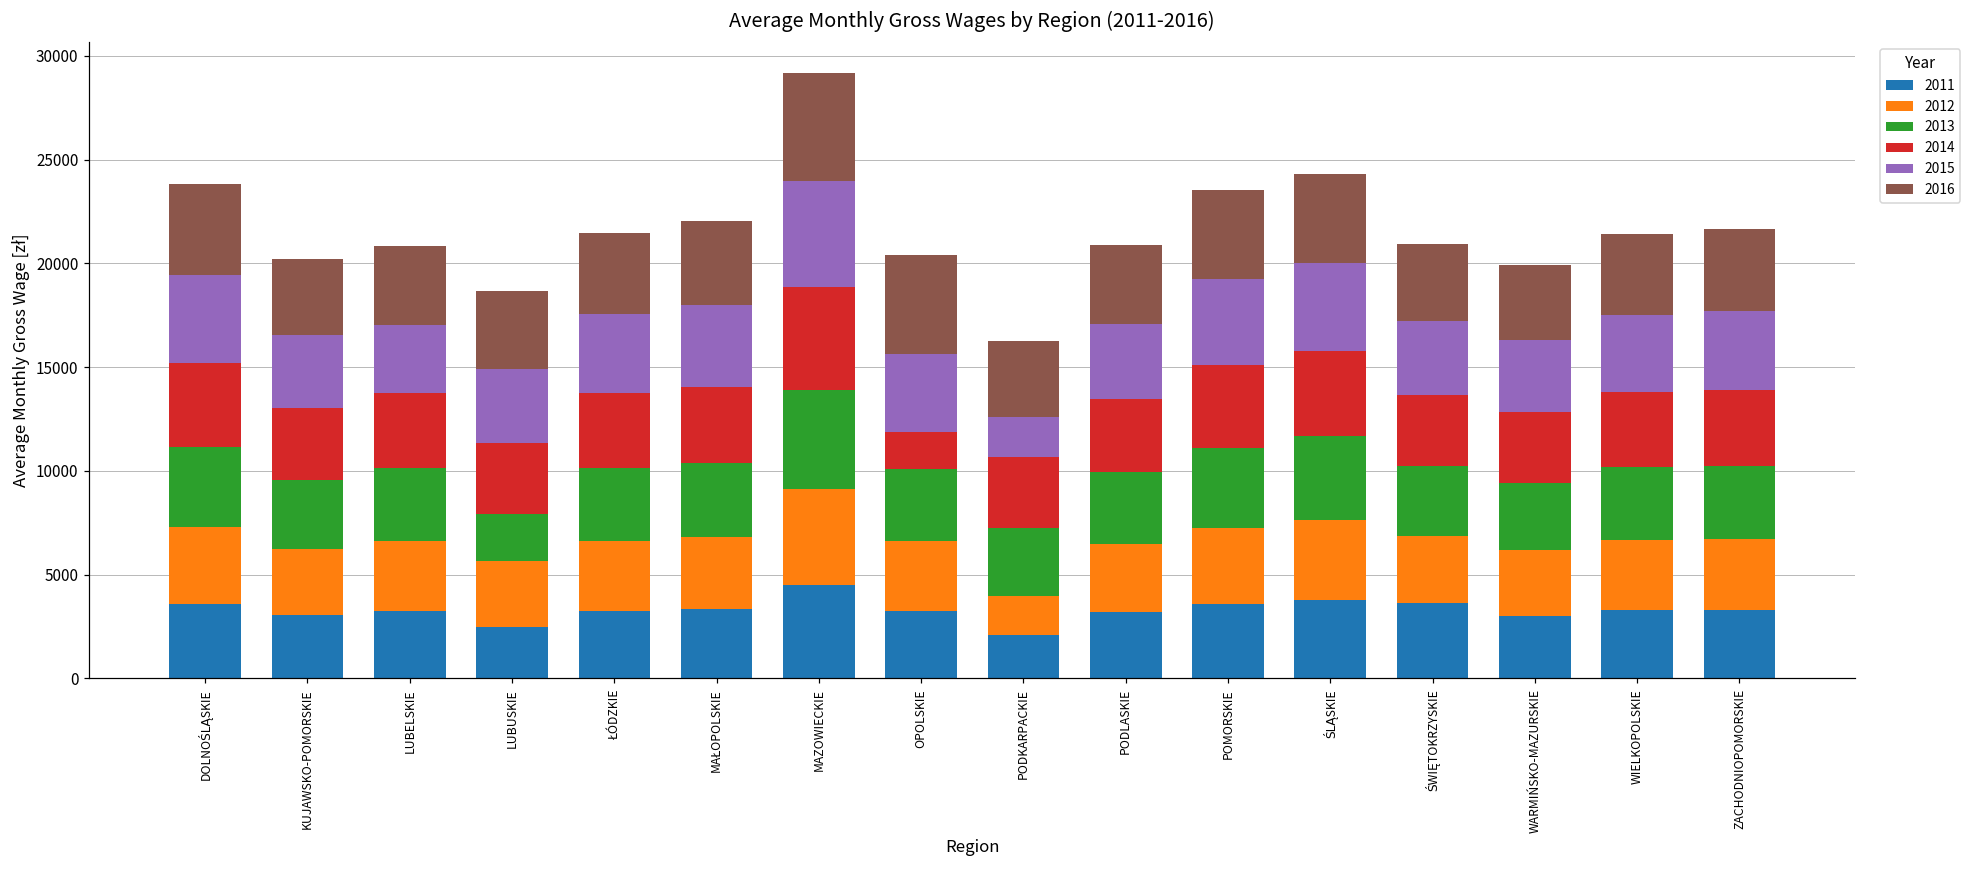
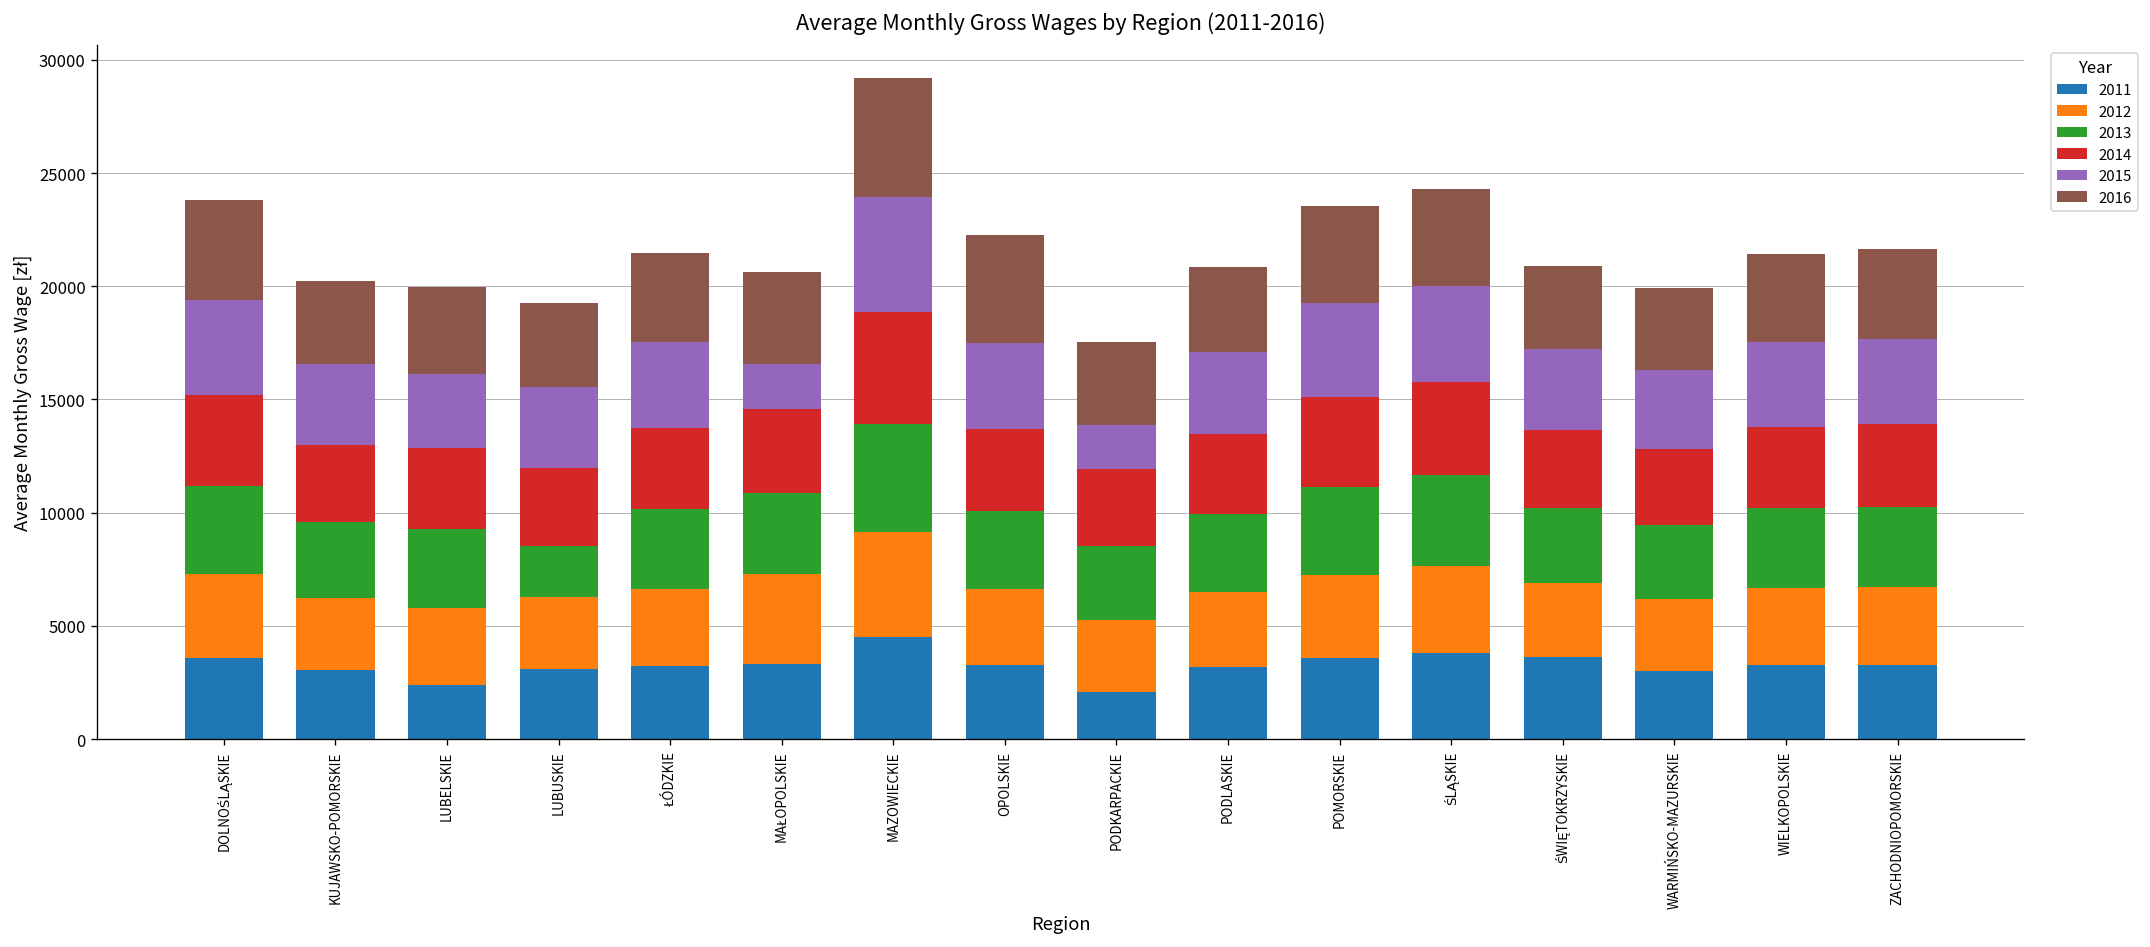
  {
    "2011": {
      "DOLNOŚLĄSKIE": 3600,
      "KUJAWSKO-POMORSKIE": 3100,
-     "LUBELSKIE": 3300,
-     "LUBUSKIE": 2500,
+     "LUBELSKIE": 2400,
+     "LUBUSKIE": 3100,
      "ŁÓDZKIE": 3200,
      "MAŁOPOLSKIE": 3300,
      "MAZOWIECKIE": 4500,
      "OPOLSKIE": 3200,
      "PODKARPACKIE": 2100,
      "PODLASKIE": 3200,
      "POMORSKIE": 3600,
      "ŚLĄSKIE": 3800,
      "ŚWIĘTOKRZYSKIE": 3600,
      "WARMIŃSKO-MAZURSKIE": 3000,
      "WIELKOPOLSKIE": 3300,
      "ZACHODNIOPOMORSKIE": 3300
    },
    "2012": {
      "DOLNOŚLĄSKIE": 3700,
      "KUJAWSKO-POMORSKIE": 3200,
      "LUBELSKIE": 3400,
      "LUBUSKIE": 3200,
      "ŁÓDZKIE": 3400,
-     "MAŁOPOLSKIE": 3500,
+     "MAŁOPOLSKIE": 4000,
      "MAZOWIECKIE": 4600,
      "OPOLSKIE": 3400,
-     "PODKARPACKIE": 1900,
+     "PODKARPACKIE": 3200,
      "PODLASKIE": 3300,
      "POMORSKIE": 3700,
      "ŚLĄSKIE": 3900,
      "ŚWIĘTOKRZYSKIE": 3300,
      "WARMIŃSKO-MAZURSKIE": 3200,
      "WIELKOPOLSKIE": 3400,
      "ZACHODNIOPOMORSKIE": 3400
    },
    "2013": {
      "DOLNOŚLĄSKIE": 3900,
      "KUJAWSKO-POMORSKIE": 3300,
      "LUBELSKIE": 3500,
      "LUBUSKIE": 2300,
      "ŁÓDZKIE": 3500,
      "MAŁOPOLSKIE": 3600,
      "MAZOWIECKIE": 4800,
      "OPOLSKIE": 3500,
      "PODKARPACKIE": 3300,
      "PODLASKIE": 3400,
      "POMORSKIE": 3800,
      "ŚLĄSKIE": 4000,
      "ŚWIĘTOKRZYSKIE": 3300,
      "WARMIŃSKO-MAZURSKIE": 3300,
      "WIELKOPOLSKIE": 3500,
      "ZACHODNIOPOMORSKIE": 3500
    },
    "2014": {
      "DOLNOŚLĄSKIE": 4000,
      "KUJAWSKO-POMORSKIE": 3400,
      "LUBELSKIE": 3600,
      "LUBUSKIE": 3400,
      "ŁÓDZKIE": 3600,
      "MAŁOPOLSKIE": 3700,
      "MAZOWIECKIE": 4900,
-     "OPOLSKIE": 1800,
+     "OPOLSKIE": 3600,
      "PODKARPACKIE": 3400,
      "PODLASKIE": 3500,
      "POMORSKIE": 4000,
      "ŚLĄSKIE": 4100,
      "ŚWIĘTOKRZYSKIE": 3400,
      "WARMIŃSKO-MAZURSKIE": 3400,
      "WIELKOPOLSKIE": 3600,
      "ZACHODNIOPOMORSKIE": 3600
    },
    "2015": {
      "DOLNOŚLĄSKIE": 4200,
      "KUJAWSKO-POMORSKIE": 3500,
      "LUBELSKIE": 3300,
      "LUBUSKIE": 3600,
      "ŁÓDZKIE": 3800,
-     "MAŁOPOLSKIE": 3900,
+     "MAŁOPOLSKIE": 2000,
      "MAZOWIECKIE": 5100,
      "OPOLSKIE": 3800,
      "PODKARPACKIE": 1900,
      "PODLASKIE": 3600,
      "POMORSKIE": 4100,
      "ŚLĄSKIE": 4200,
      "ŚWIĘTOKRZYSKIE": 3600,
      "WARMIŃSKO-MAZURSKIE": 3500,
      "WIELKOPOLSKIE": 3700,
      "ZACHODNIOPOMORSKIE": 3800
    },
    "2016": {
      "DOLNOŚLĄSKIE": 4400,
      "KUJAWSKO-POMORSKIE": 3700,
      "LUBELSKIE": 3800,
      "LUBUSKIE": 3700,
      "ŁÓDZKIE": 3900,
      "MAŁOPOLSKIE": 4100,
      "MAZOWIECKIE": 5200,
      "OPOLSKIE": 4700,
      "PODKARPACKIE": 3700,
      "PODLASKIE": 3800,
      "POMORSKIE": 4300,
      "ŚLĄSKIE": 4300,
      "ŚWIĘTOKRZYSKIE": 3700,
      "WARMIŃSKO-MAZURSKIE": 3600,
      "WIELKOPOLSKIE": 3900,
      "ZACHODNIOPOMORSKIE": 3900
    }
  }
